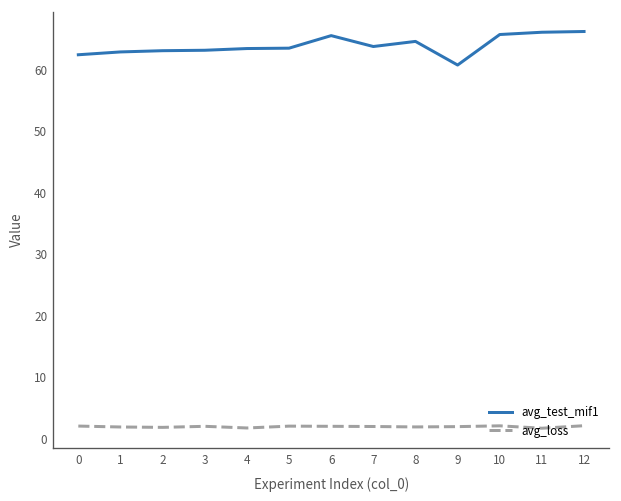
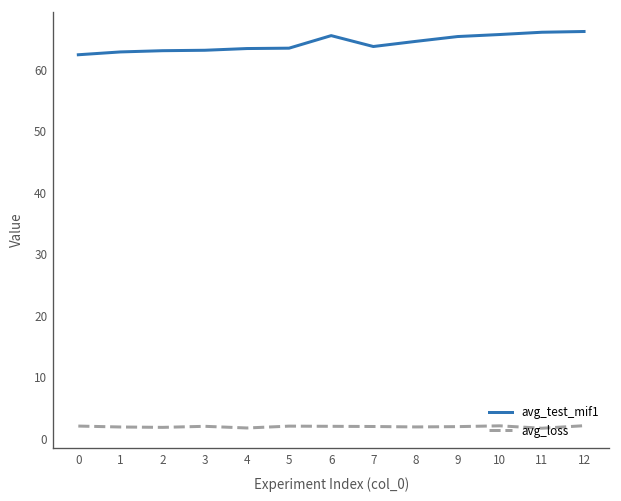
  {
    "avg_test_mif1": {
      "0": 62,
      "1": 63,
      "2": 63,
      "3": 63,
      "4": 63,
      "5": 63,
      "6": 66,
      "7": 64,
      "8": 65,
-     "9": 61,
+     "9": 65,
      "10": 66,
      "11": 66,
      "12": 66
    },
    "avg_loss": {
      "0": 2,
      "1": 2,
      "2": 2,
      "3": 2,
      "4": 2,
      "5": 2,
      "6": 2,
      "7": 2,
      "8": 2,
      "9": 2,
      "10": 2,
      "11": 2,
      "12": 2
    }
  }
